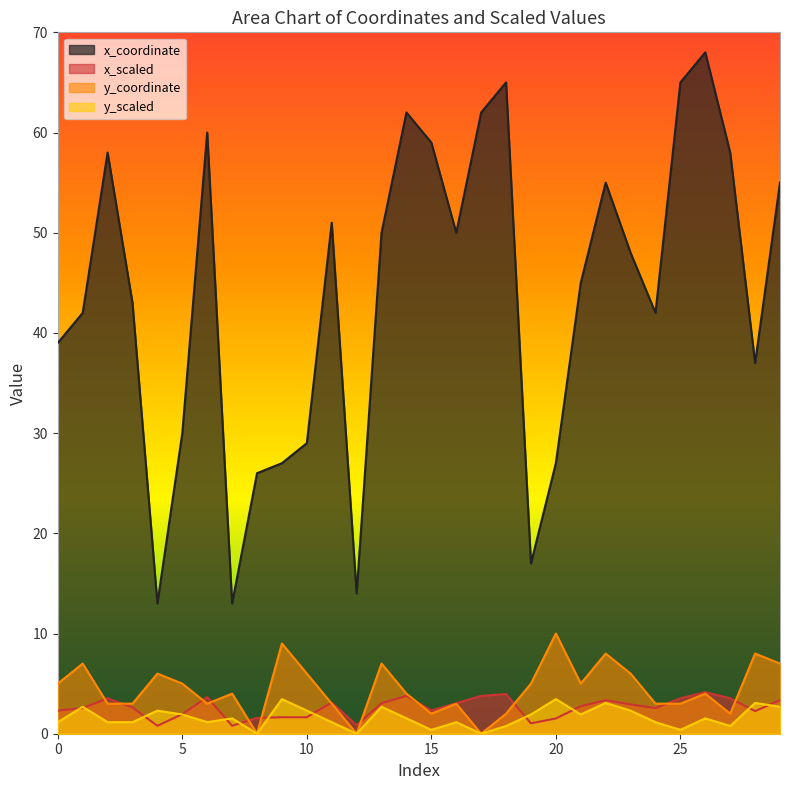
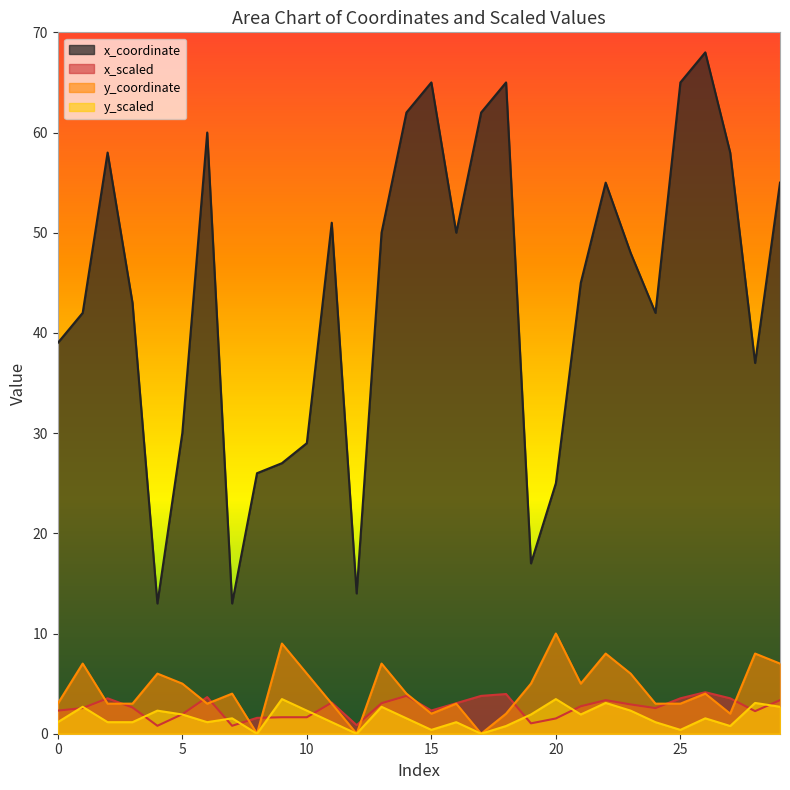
  {
    "x_coordinate": {
      "0": 39,
      "5": 30,
      "10": 29,
-     "15": 59,
-     "20": 27,
+     "15": 65,
+     "20": 25,
      "25": 65
    },
    "x_scaled": {
      "0": 2.3,
      "10": 1.6,
      "15": 2.3,
      "20": 1.5,
      "25": 3.5
    },
    "y_coordinate": {
-     "0": 5,
+     "0": 3,
      "5": 5,
      "10": 6,
      "15": 2,
      "20": 10,
      "25": 3
    },
    "y_scaled": {
      "0": 1,
      "10": 2.3,
      "15": 0.4,
      "20": 3.5,
      "25": 0.4
    }
  }
